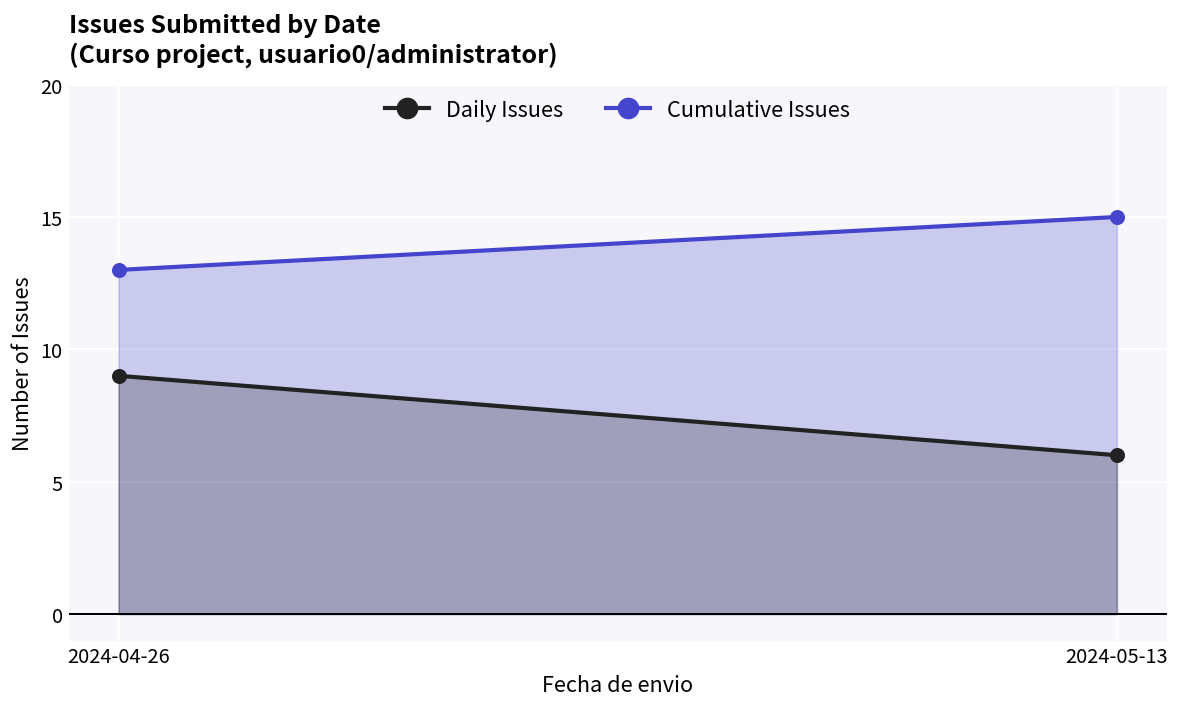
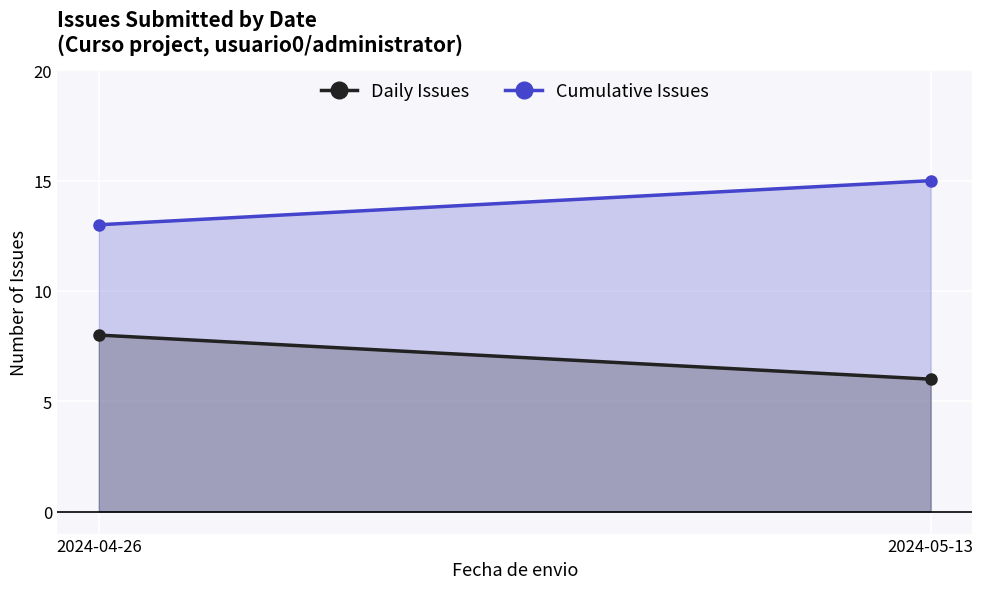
  {
    "Daily Issues": {
-     "2024-04-26": 9,
+     "2024-04-26": 8,
      "2024-05-13": 6
    },
    "Cumulative Issues": {
      "2024-04-26": 13,
      "2024-05-13": 15
    }
  }
